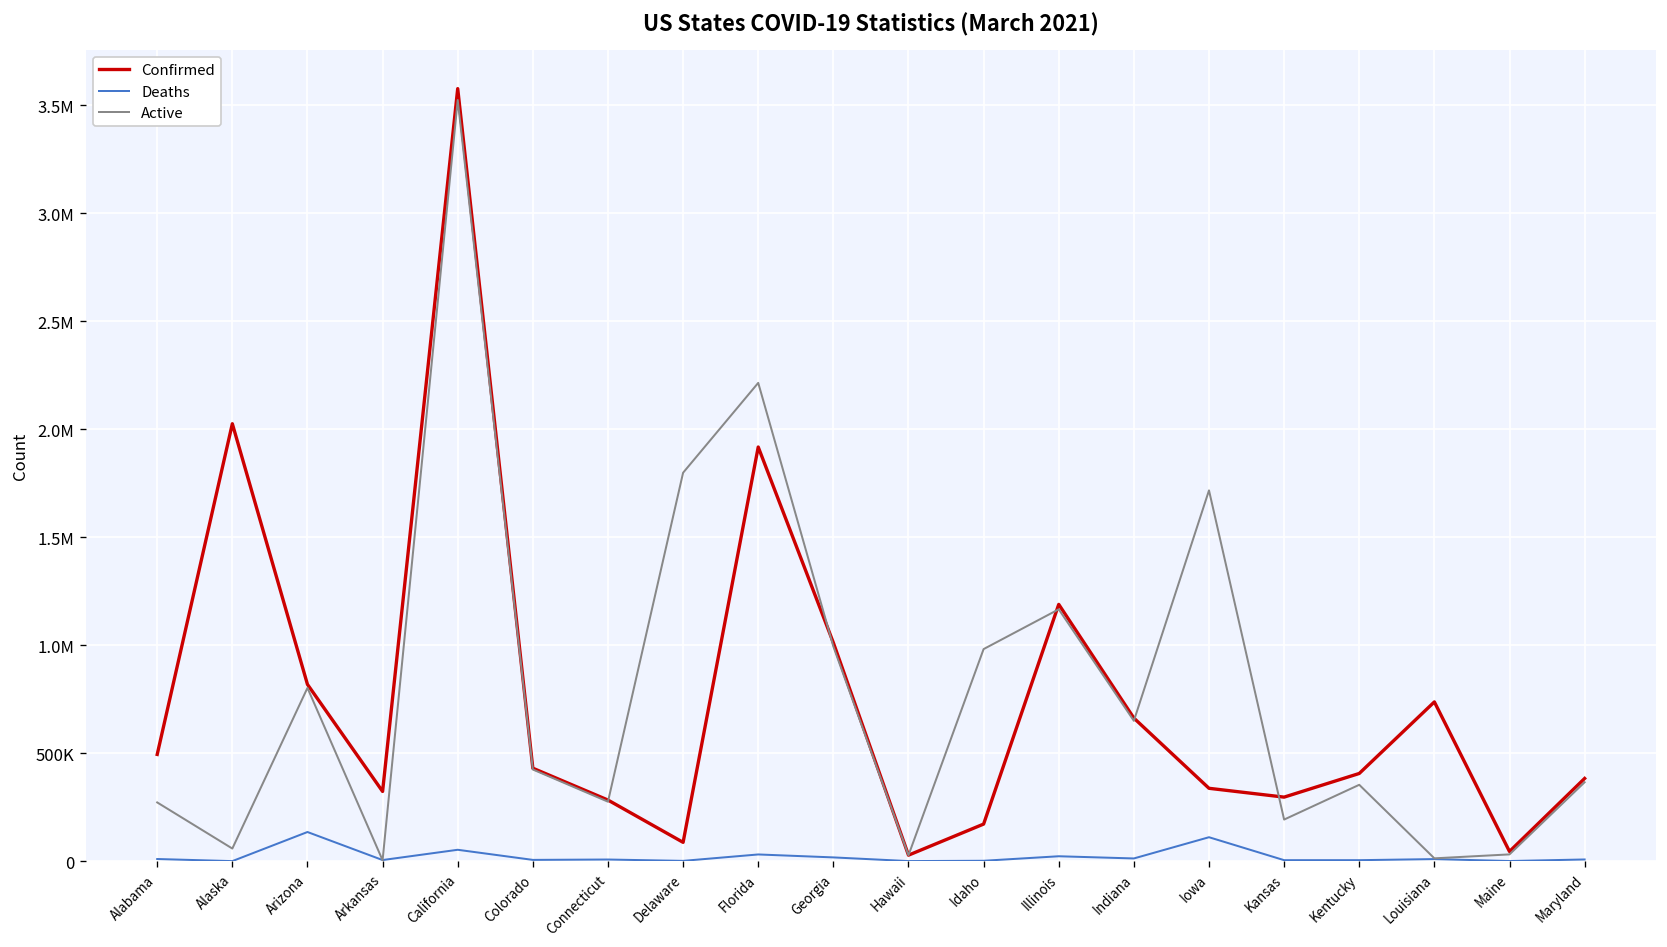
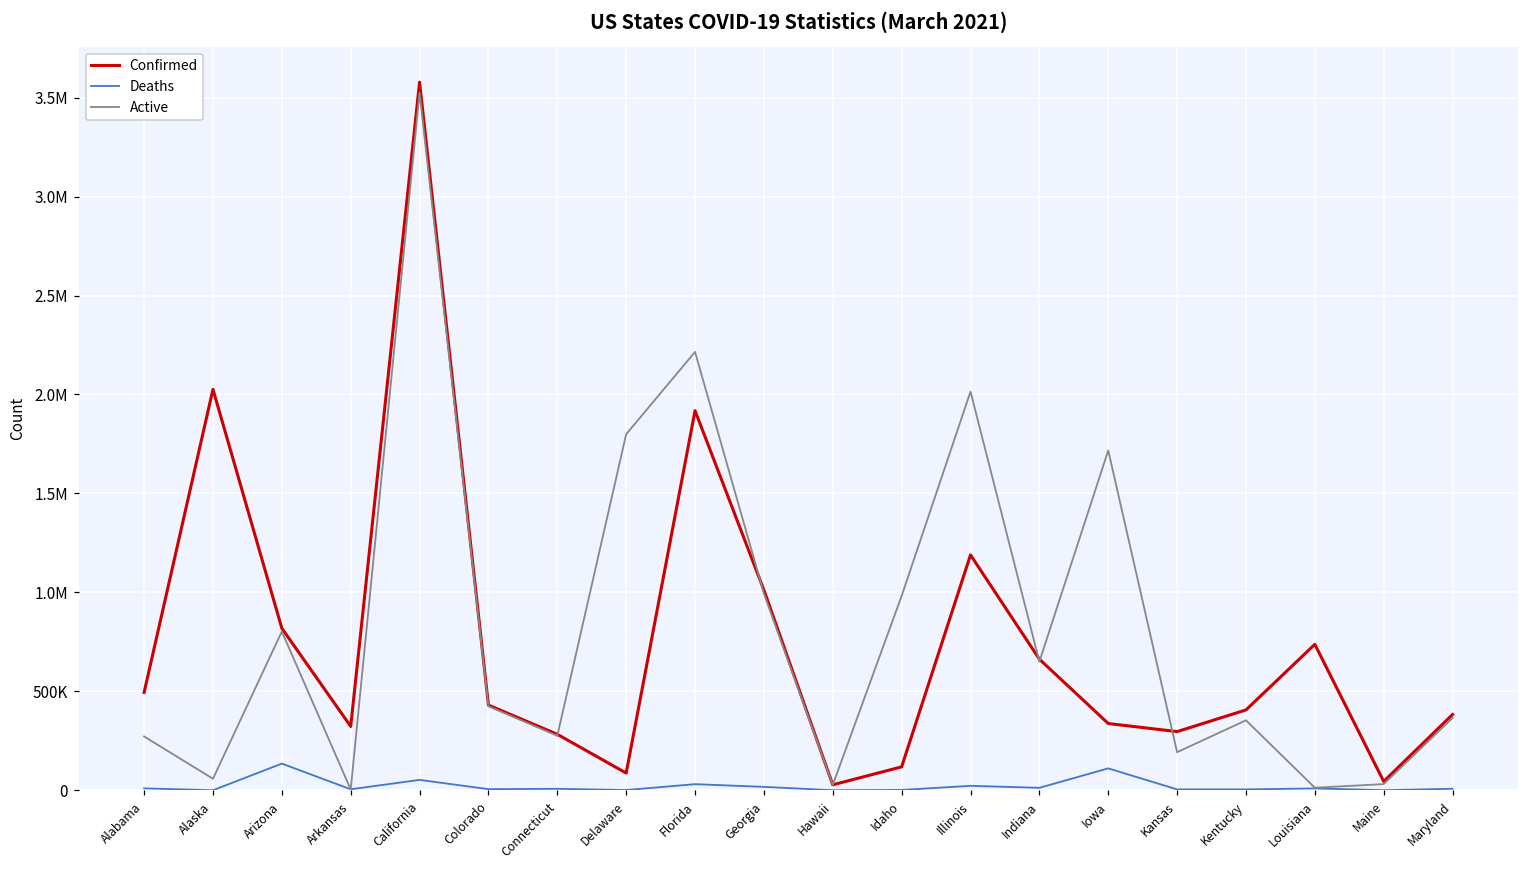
  {
    "Confirmed": {
      "Alabama": 490000,
      "Alaska": 2030000,
      "Arizona": 820000,
      "Arkansas": 320000,
      "California": 3580000,
      "Delaware": 90000,
      "Florida": 1920000,
      "Georgia": 1010000,
-     "Idaho": 170000,
+     "Idaho": 120000,
      "Illinois": 1190000,
      "Iowa": 340000,
      "Kansas": 300000,
      "Kentucky": 410000,
      "Louisiana": 740000,
      "Maryland": 380000
    },
    "Deaths": {
      "Alabama": 10000,
      "Alaska": 0,
      "Arizona": 140000,
      "California": 50000,
      "Colorado": 10000,
      "Connecticut": 10000,
      "Delaware": 0,
      "Florida": 30000,
      "Georgia": 20000,
      "Hawaii": 0,
      "Idaho": 0,
      "Illinois": 20000,
      "Indiana": 10000,
      "Iowa": 110000,
      "Kansas": 0,
      "Kentucky": 0,
      "Maine": 0,
      "Maryland": 10000
    },
    "Active": {
      "Alabama": 270000,
      "Alaska": 60000,
      "Arizona": 800000,
      "California": 3530000,
      "Delaware": 1800000,
      "Florida": 2220000,
      "Georgia": 990000,
      "Idaho": 980000,
-     "Illinois": 1170000,
+     "Illinois": 2010000,
      "Iowa": 1720000,
      "Kansas": 190000,
      "Kentucky": 350000,
      "Maryland": 370000
    }
  }
